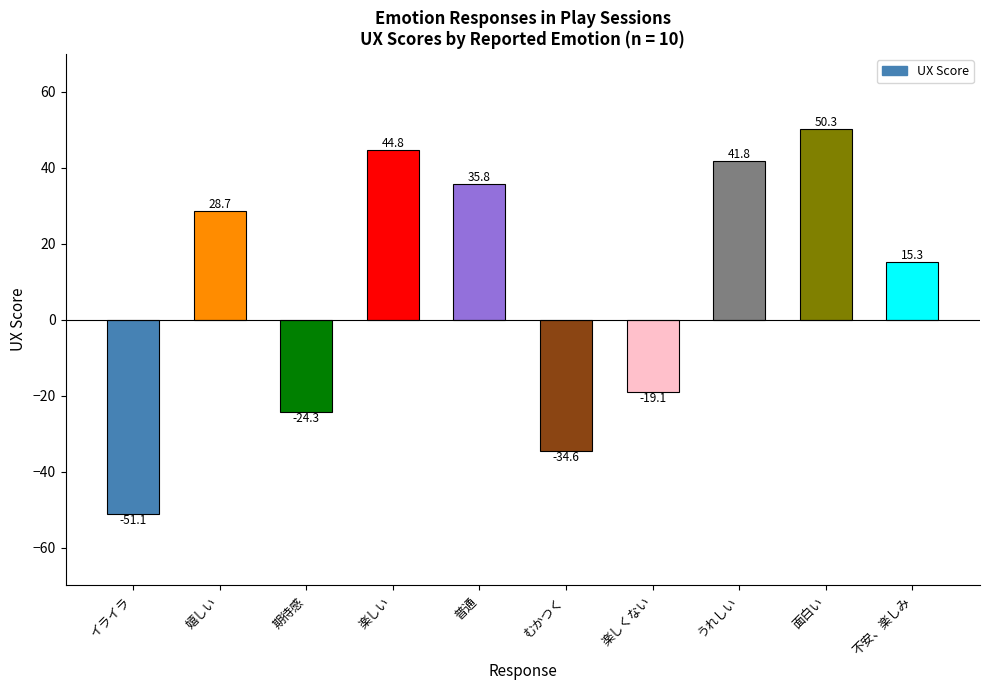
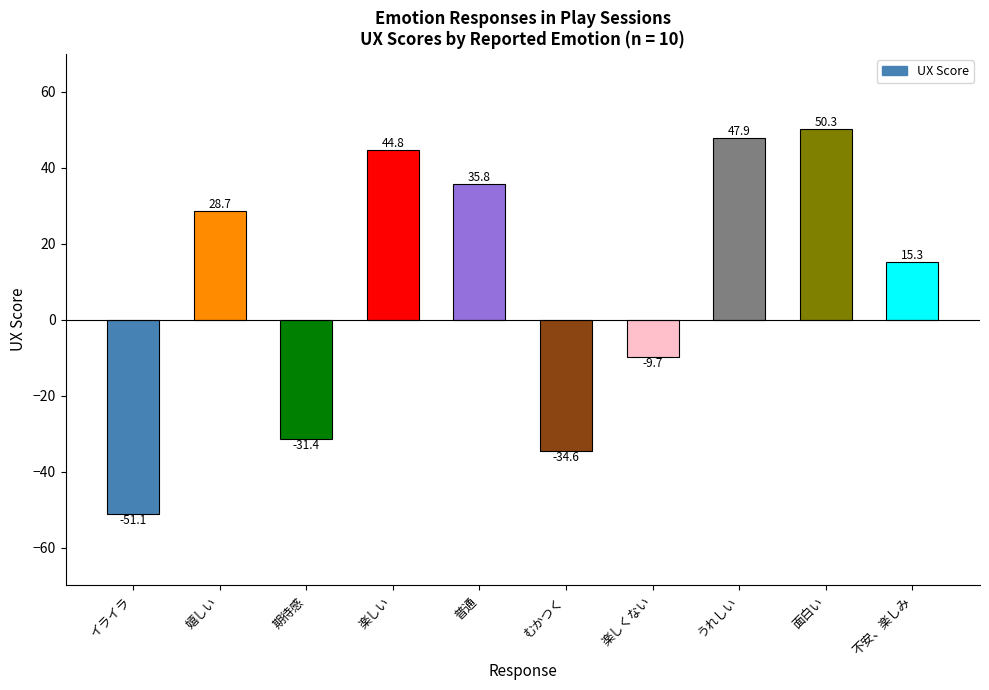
  {
    "イライラ": -51.1,
    "嬉しい": 28.7,
-   "期待感": -24.3,
+   "期待感": -31.4,
    "楽しい": 44.8,
    "普通": 35.8,
    "むかつく": -34.6,
-   "楽しくない": -19.1,
-   "うれしい": 41.8,
+   "楽しくない": -9.7,
+   "うれしい": 47.9,
    "面白い": 50.3,
    "不安、楽しみ": 15.3
  }
